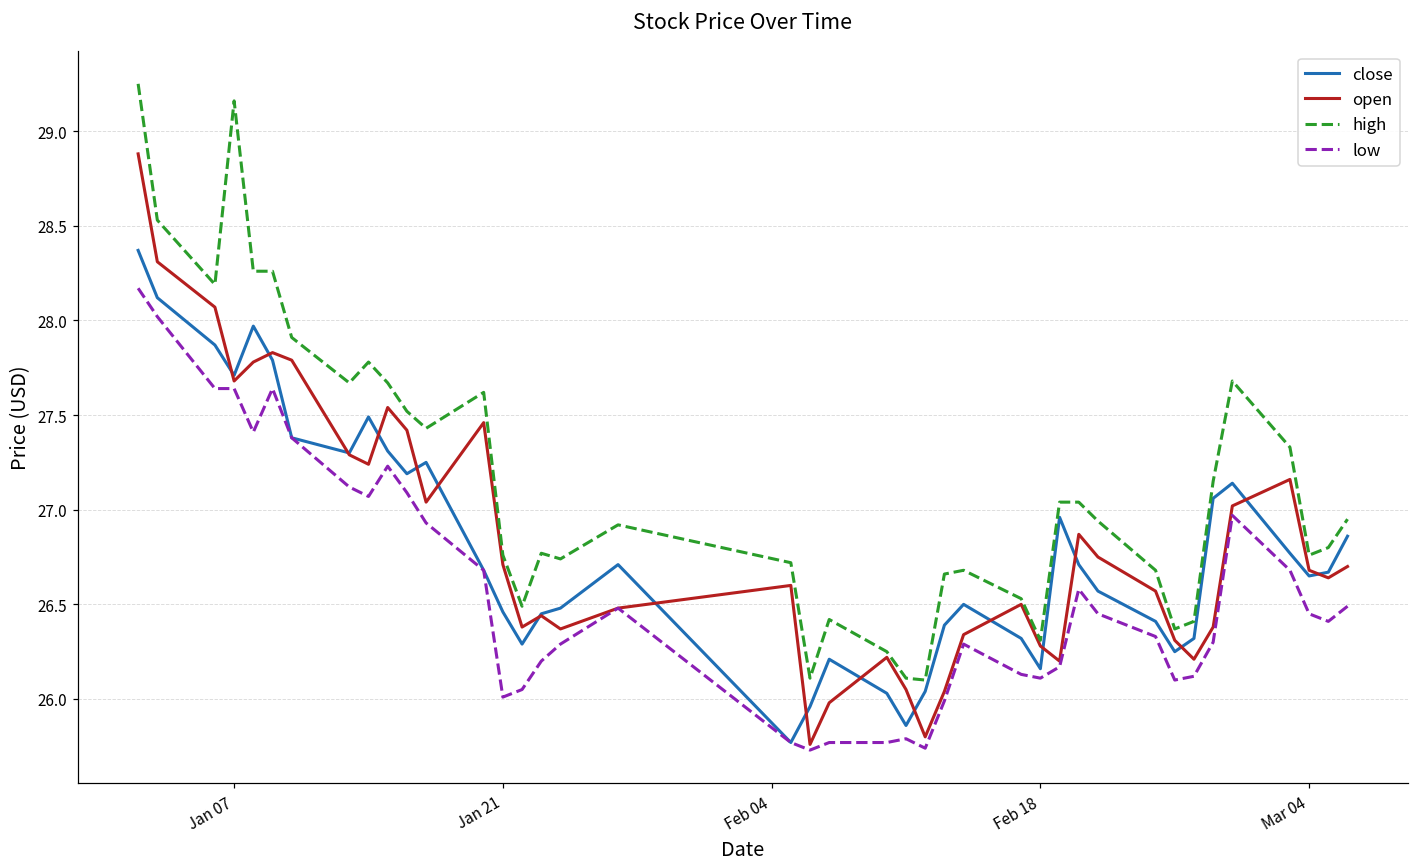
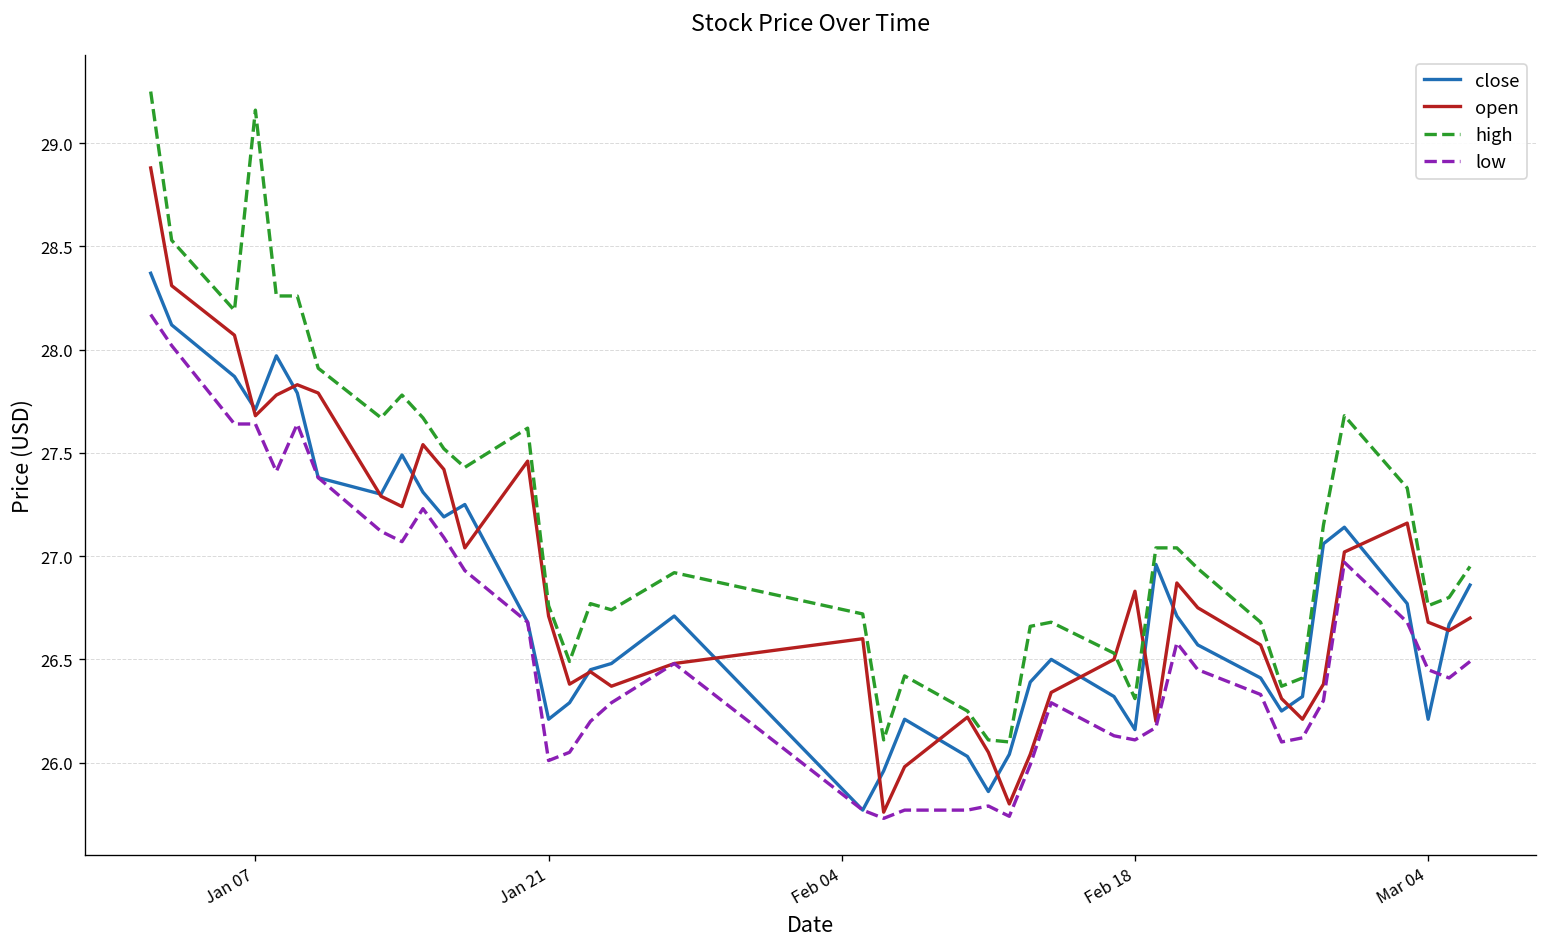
  {
    "close": {
      "Jan 07": 27.71,
-     "Jan 21": 26.46,
+     "Jan 21": 26.21,
      "Feb 18": 26.16,
-     "Mar 04": 26.65
+     "Mar 04": 26.21
    },
    "open": {
      "Jan 07": 27.68,
      "Jan 21": 26.71,
-     "Feb 18": 26.28,
+     "Feb 18": 26.83,
      "Mar 04": 26.68
    },
    "high": {
      "Jan 07": 29.16,
      "Jan 21": 26.76,
      "Feb 18": 26.31,
      "Mar 04": 26.76
    },
    "low": {
      "Jan 07": 27.64,
      "Jan 21": 26.01,
      "Feb 18": 26.11,
      "Mar 04": 26.45
    }
  }
